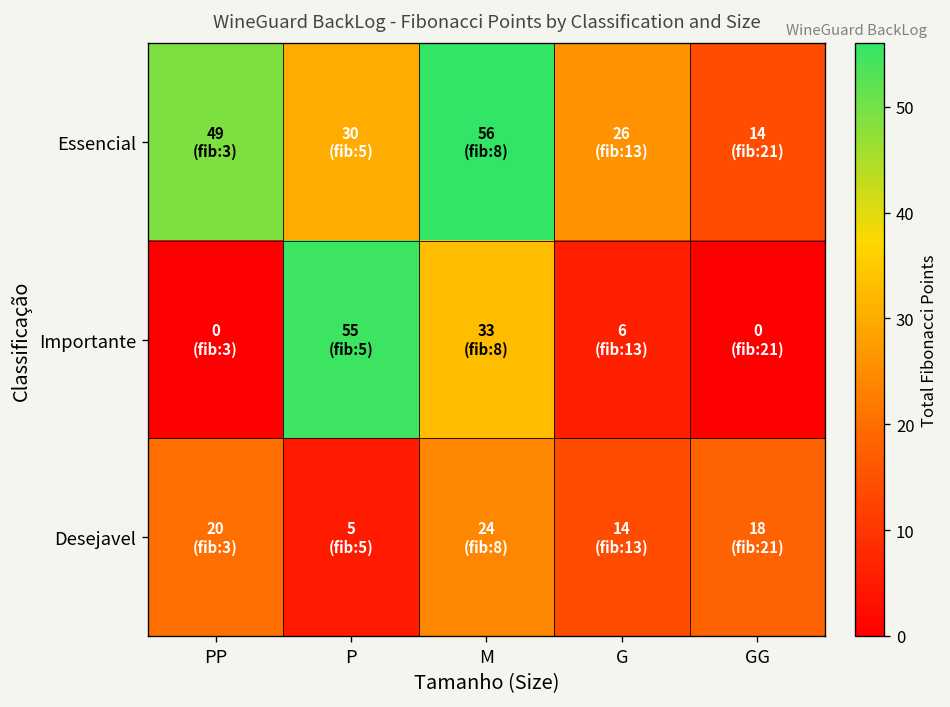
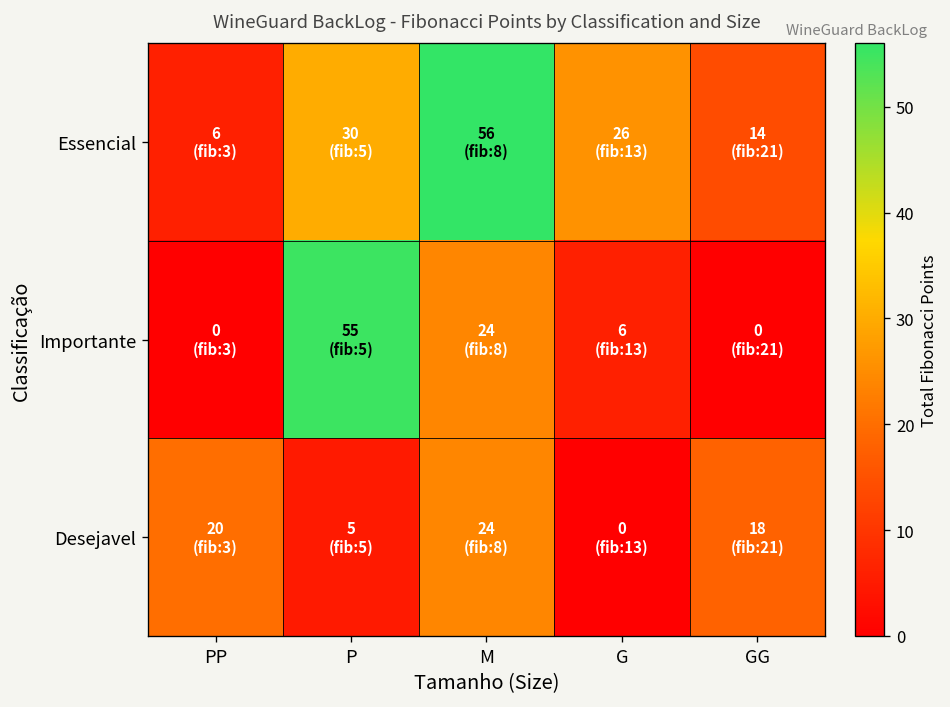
  {
    "Essencial": {
-     "PP": 49
+     "PP": 6
    },
    "Importante": {
-     "M": 33
+     "M": 24
    },
    "Desejavel": {
-     "G": 14
+     "G": 0
    }
  }
